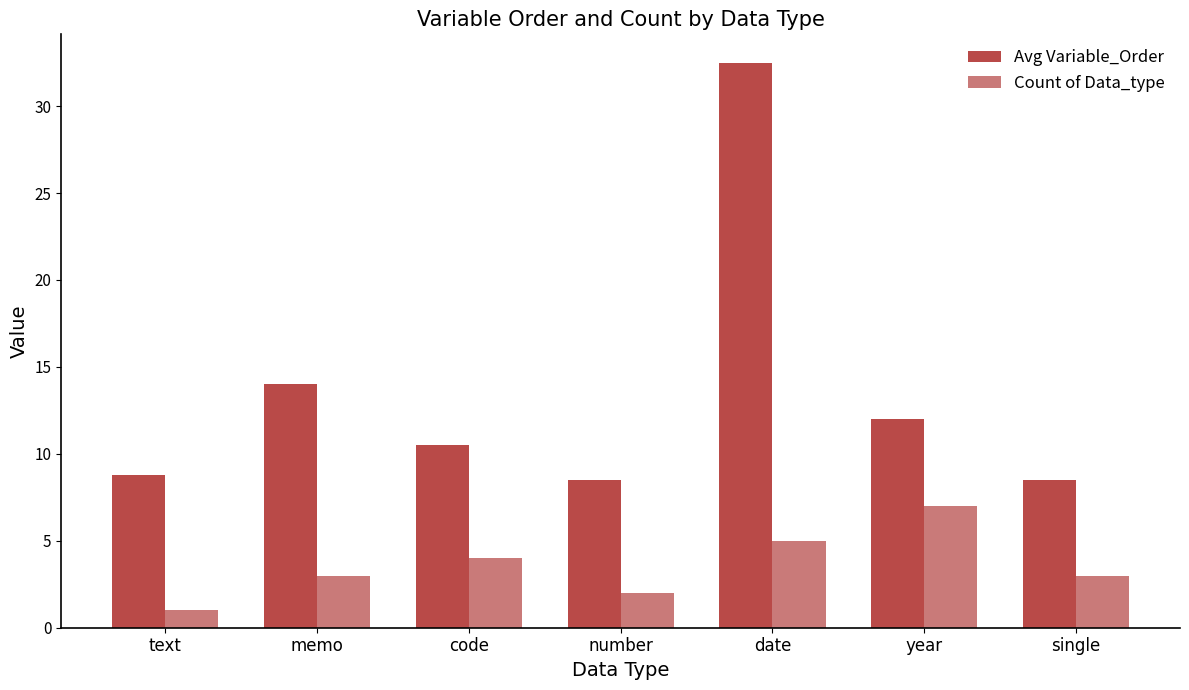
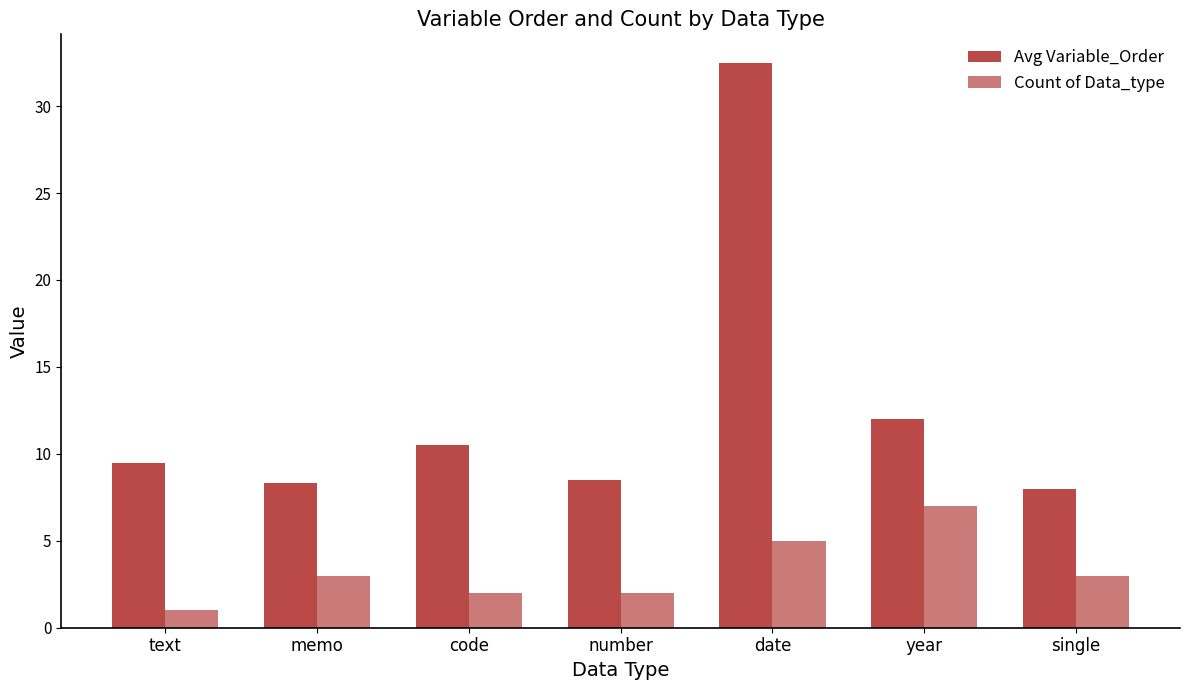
  {
    "Avg Variable_Order": {
-     "text": 8.8,
-     "memo": 14.0,
+     "text": 9.5,
+     "memo": 8.3,
      "code": 10.5,
      "number": 8.5,
      "date": 32.5,
      "year": 12.0,
-     "single": 8.5
+     "single": 8.0
    },
    "Count of Data_type": {
      "text": 1,
      "memo": 3,
-     "code": 4,
+     "code": 2,
      "number": 2,
      "date": 5,
      "year": 7,
      "single": 3
    }
  }
